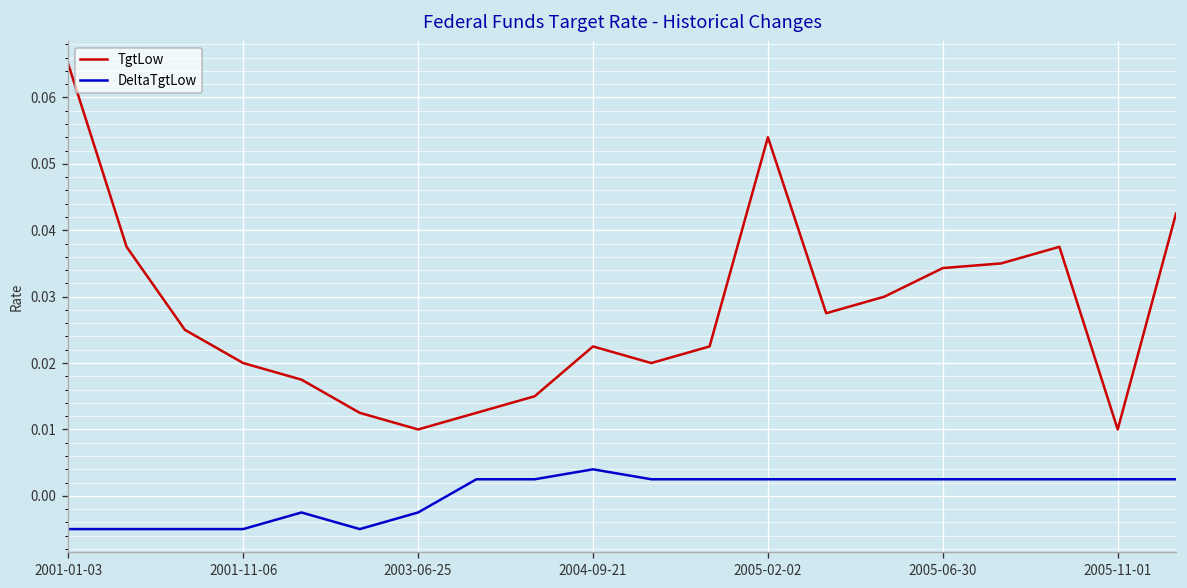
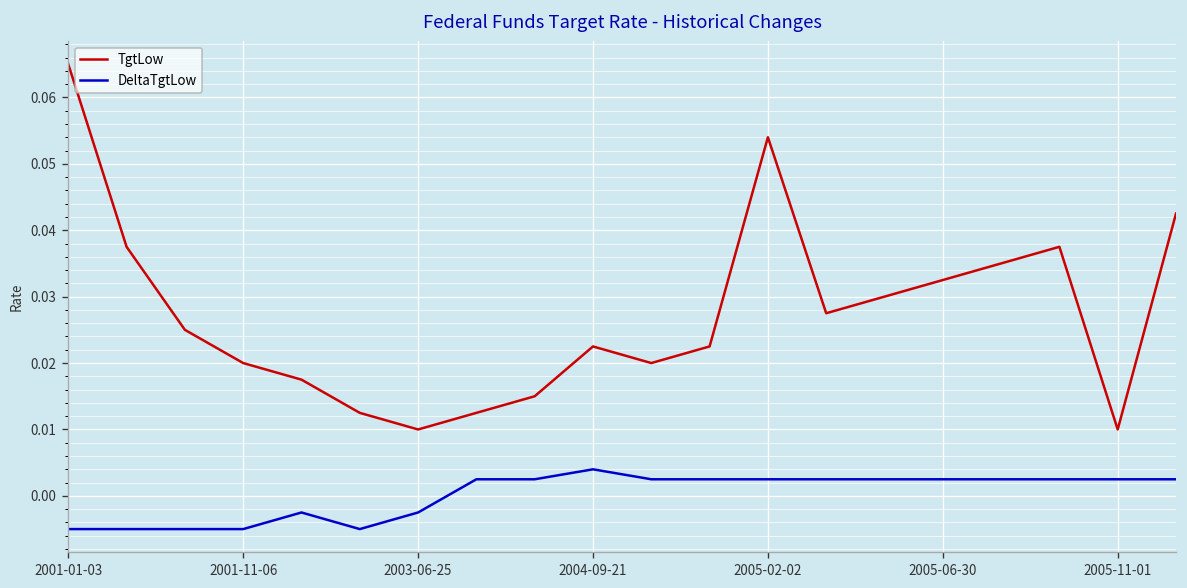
  {
    "TgtLow": {
      "2001-01-03": 0.065,
      "2001-11-06": 0.020,
      "2003-06-25": 0.010,
      "2004-09-21": 0.023,
      "2005-02-02": 0.054,
-     "2005-06-30": 0.034,
+     "2005-06-30": 0.033,
      "2005-11-01": 0.010
    },
    "DeltaTgtLow": {
      "2001-01-03": -0.005,
      "2001-11-06": -0.005,
      "2003-06-25": -0.003,
      "2004-09-21": 0.004,
      "2005-02-02": 0.003,
      "2005-06-30": 0.003,
      "2005-11-01": 0.003
    }
  }
